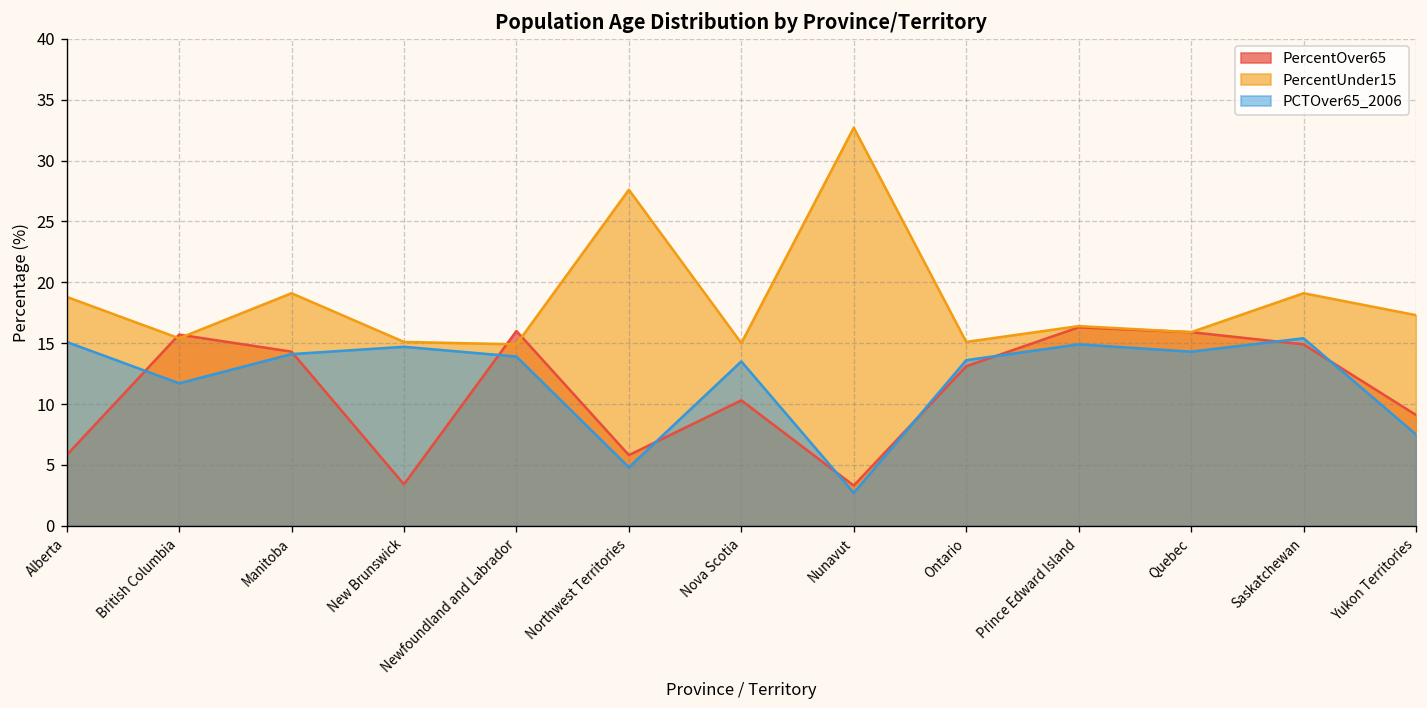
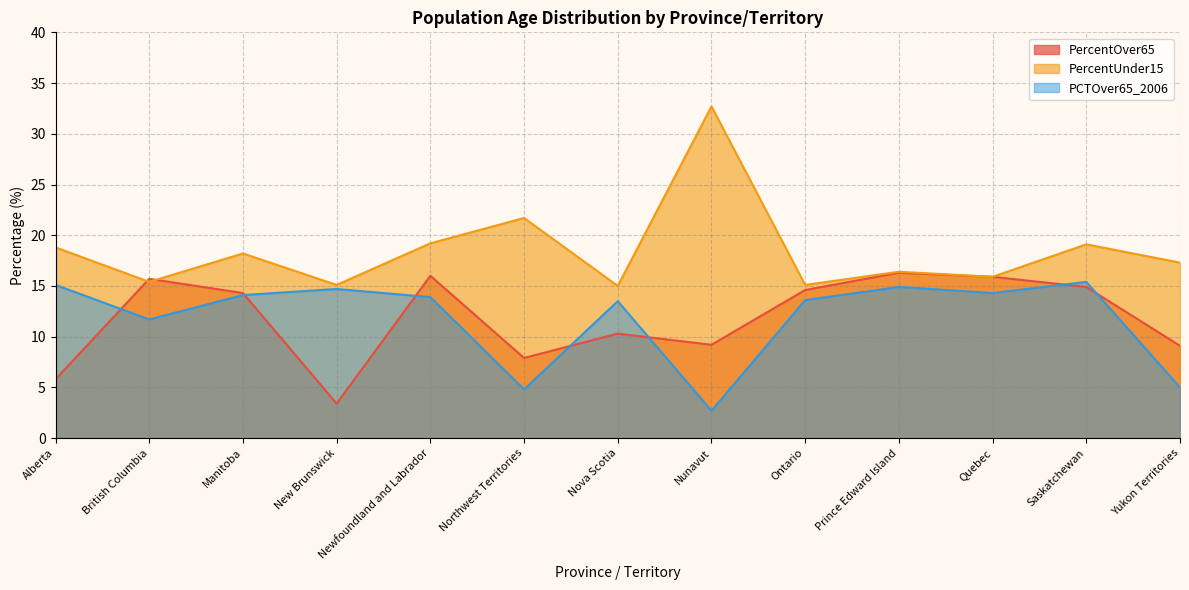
  {
    "PercentOver65": {
      "Alberta": 5.8,
      "British Columbia": 15.7,
      "New Brunswick": 3.4,
      "Newfoundland and Labrador": 16.0,
-     "Northwest Territories": 5.8,
+     "Northwest Territories": 7.9,
      "Nova Scotia": 10.3,
-     "Nunavut": 3.3,
-     "Ontario": 13.1,
+     "Nunavut": 9.2,
+     "Ontario": 14.6,
      "Saskatchewan": 14.9,
      "Yukon Territories": 9.1
    },
    "PercentUnder15": {
      "Alberta": 18.8,
      "British Columbia": 15.4,
-     "Manitoba": 19.1,
+     "Manitoba": 18.2,
      "New Brunswick": 15.1,
-     "Newfoundland and Labrador": 14.9,
-     "Northwest Territories": 27.6,
+     "Newfoundland and Labrador": 19.2,
+     "Northwest Territories": 21.7,
      "Nova Scotia": 15.0,
      "Nunavut": 32.7,
      "Ontario": 15.1,
      "Saskatchewan": 19.1,
      "Yukon Territories": 17.3
    },
    "PCTOver65_2006": {
      "Alberta": 15.1,
      "British Columbia": 11.7,
      "New Brunswick": 14.7,
      "Newfoundland and Labrador": 13.9,
      "Northwest Territories": 4.8,
      "Nova Scotia": 13.5,
      "Nunavut": 2.7,
      "Ontario": 13.6,
      "Prince Edward Island": 14.9,
      "Quebec": 14.3,
      "Saskatchewan": 15.4,
-     "Yukon Territories": 7.5
+     "Yukon Territories": 5.0
    }
  }
